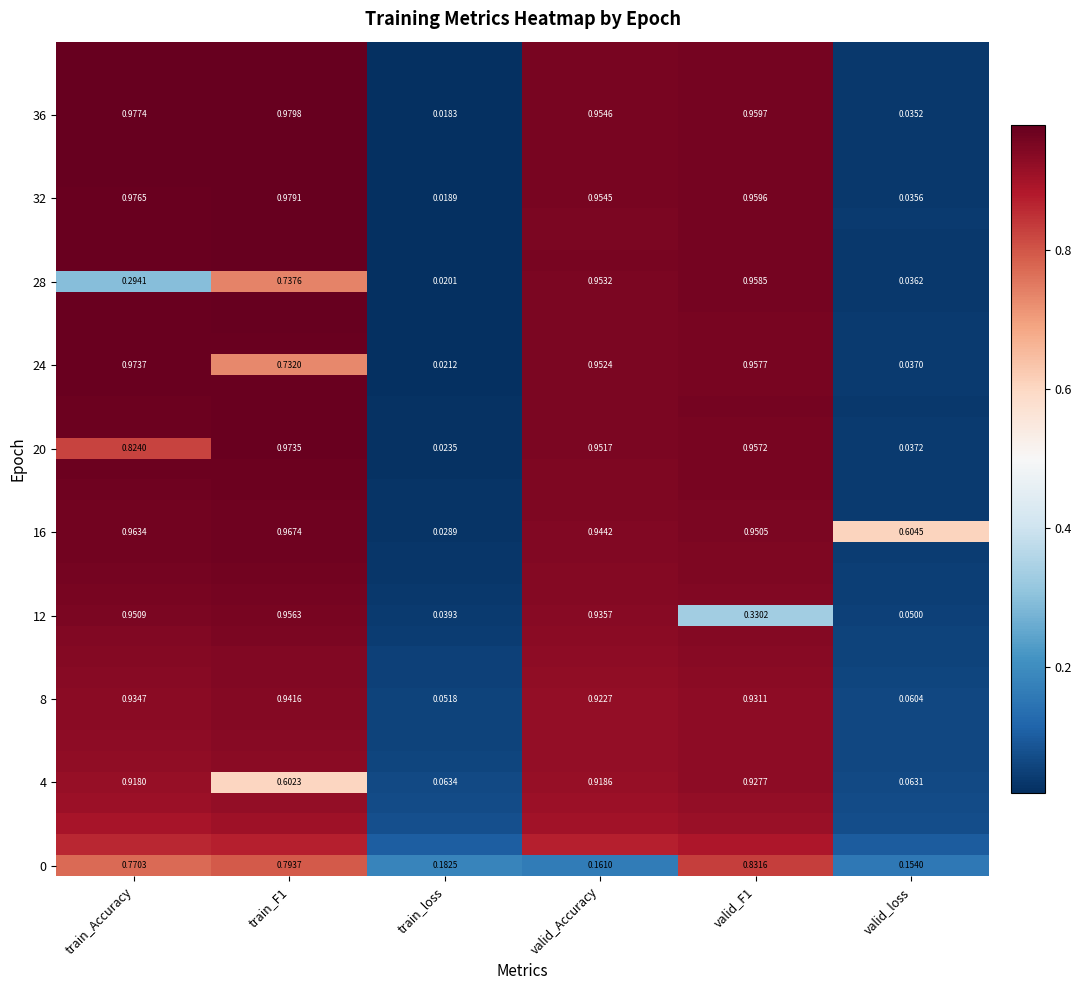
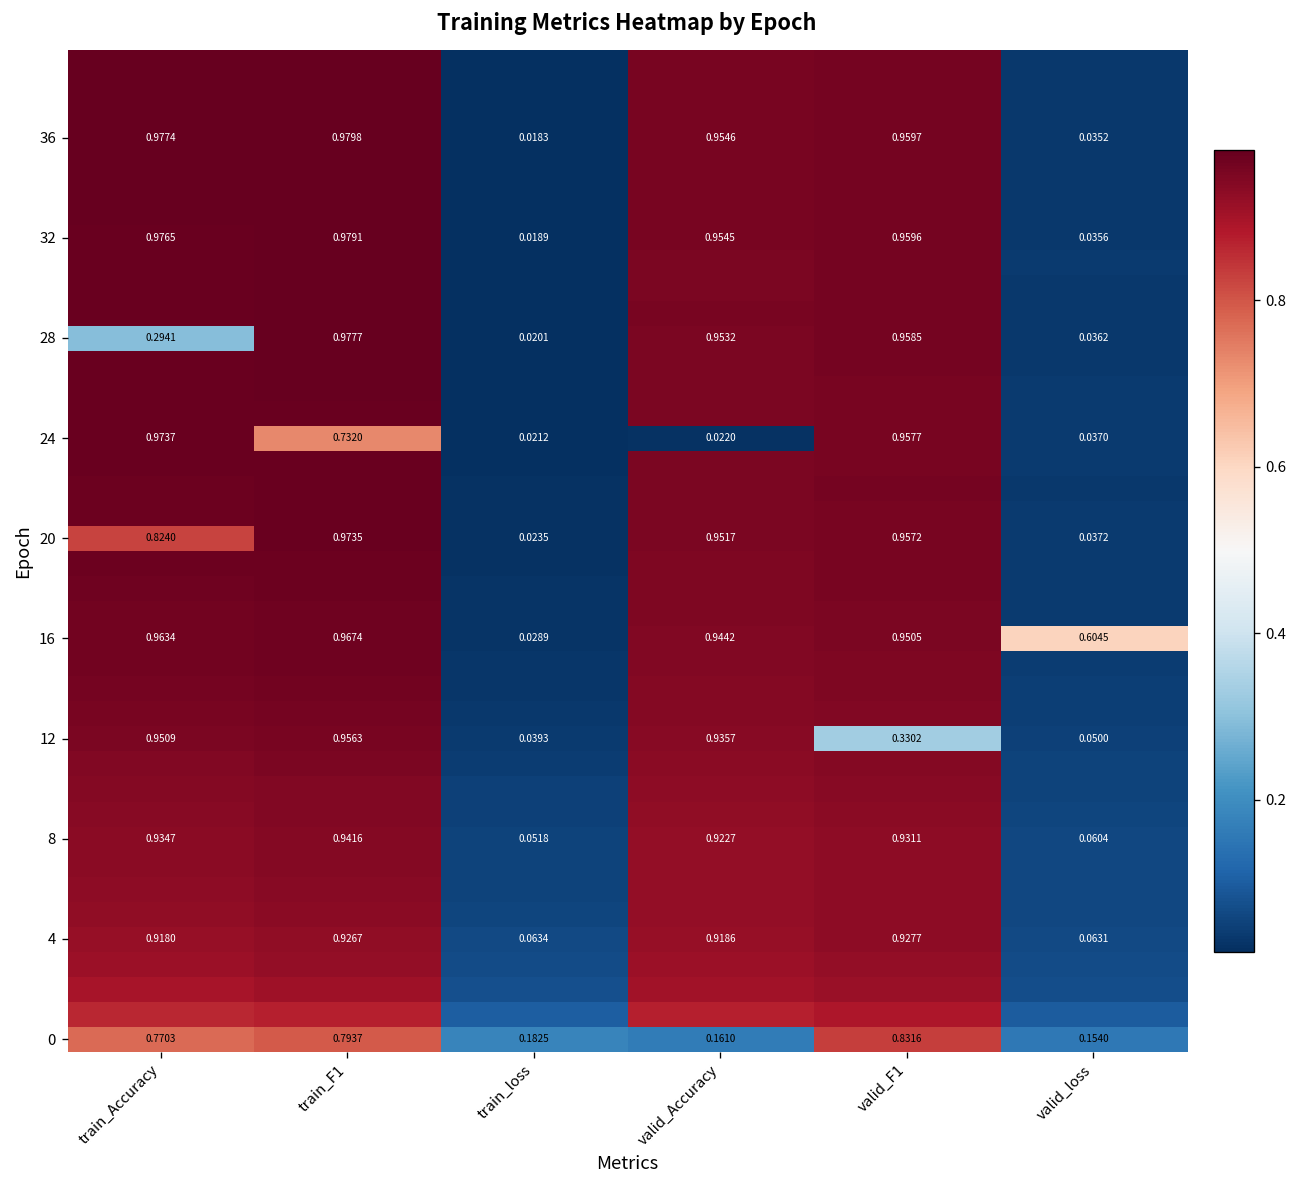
  {
    "36": {
      "train_Accuracy": 0.9774,
      "train_F1": 0.9798,
      "train_loss": 0.0183,
      "valid_Accuracy": 0.9546,
      "valid_F1": 0.9597,
      "valid_loss": 0.0352
    },
    "32": {
      "train_Accuracy": 0.9765,
      "train_F1": 0.9791,
      "train_loss": 0.0189,
      "valid_Accuracy": 0.9545,
      "valid_F1": 0.9596,
      "valid_loss": 0.0356
    },
    "28": {
      "train_Accuracy": 0.2941,
-     "train_F1": 0.7376,
+     "train_F1": 0.9777,
      "train_loss": 0.0201,
      "valid_Accuracy": 0.9532,
      "valid_F1": 0.9585,
      "valid_loss": 0.0362
    },
    "24": {
      "train_Accuracy": 0.9737,
      "train_F1": 0.7320,
      "train_loss": 0.0212,
-     "valid_Accuracy": 0.9524,
+     "valid_Accuracy": 0.0220,
      "valid_F1": 0.9577,
      "valid_loss": 0.0370
    },
    "20": {
      "train_Accuracy": 0.8240,
      "train_F1": 0.9735,
      "train_loss": 0.0235,
      "valid_Accuracy": 0.9517,
      "valid_F1": 0.9572,
      "valid_loss": 0.0372
    },
    "16": {
      "train_Accuracy": 0.9634,
      "train_F1": 0.9674,
      "train_loss": 0.0289,
      "valid_Accuracy": 0.9442,
      "valid_F1": 0.9505,
      "valid_loss": 0.6045
    },
    "12": {
      "train_Accuracy": 0.9509,
      "train_F1": 0.9563,
      "train_loss": 0.0393,
      "valid_Accuracy": 0.9357,
      "valid_F1": 0.3302,
      "valid_loss": 0.0500
    },
    "8": {
      "train_Accuracy": 0.9347,
      "train_F1": 0.9416,
      "train_loss": 0.0518,
      "valid_Accuracy": 0.9227,
      "valid_F1": 0.9311,
      "valid_loss": 0.0604
    },
    "4": {
      "train_Accuracy": 0.9180,
-     "train_F1": 0.6023,
+     "train_F1": 0.9267,
      "train_loss": 0.0634,
      "valid_Accuracy": 0.9186,
      "valid_F1": 0.9277,
      "valid_loss": 0.0631
    },
    "0": {
      "train_Accuracy": 0.7703,
      "train_F1": 0.7937,
      "train_loss": 0.1825,
      "valid_Accuracy": 0.1610,
      "valid_F1": 0.8316,
      "valid_loss": 0.1540
    }
  }
